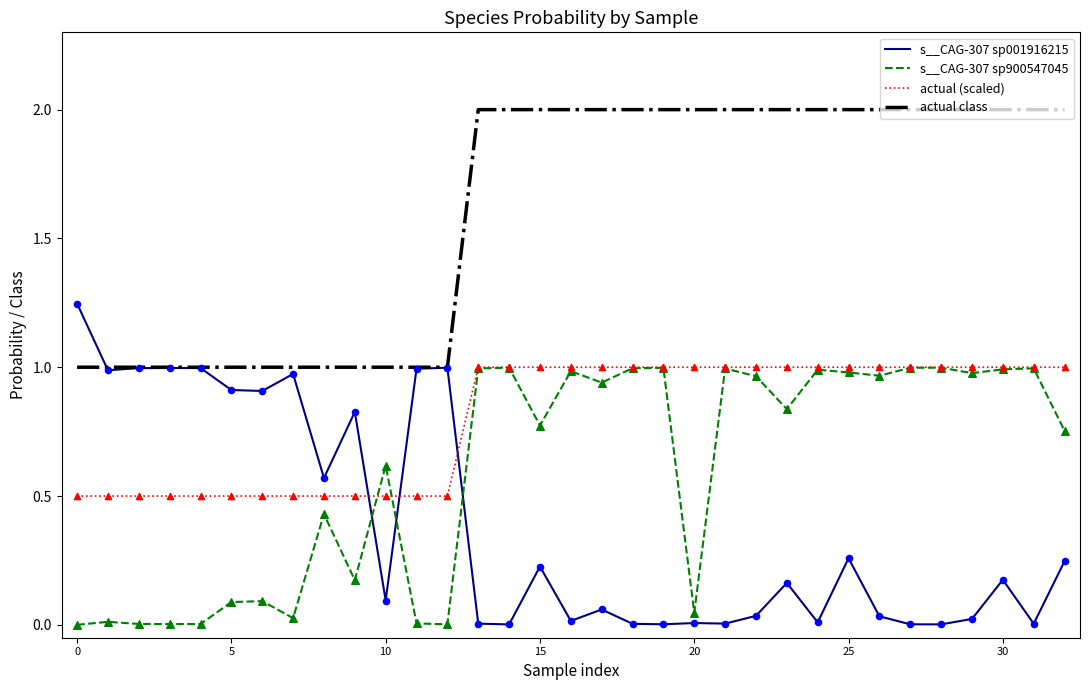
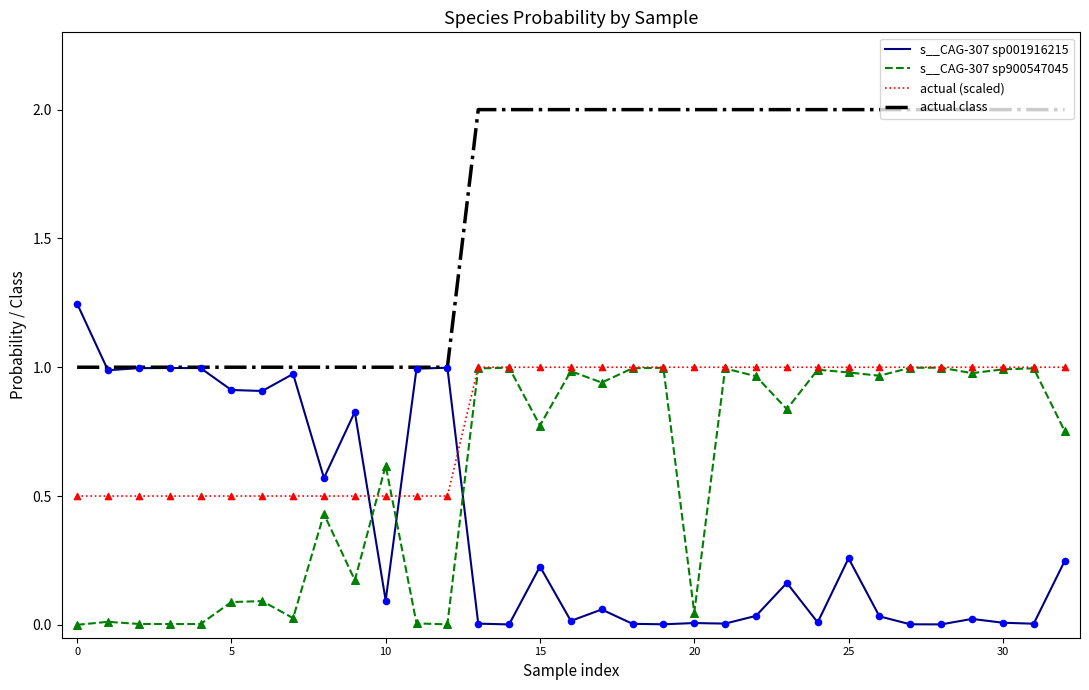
  {
    "s__CAG-307 sp001916215": {
      "0": 1.25,
      "5": 0.91,
      "10": 0.09,
      "15": 0.23,
      "20": 0.01,
      "25": 0.26,
-     "30": 0.17
+     "30": 0.01
    },
    "s__CAG-307 sp900547045": {
      "0": 0.00,
      "5": 0.09,
      "10": 0.62,
      "15": 0.77,
      "20": 0.05,
      "25": 0.98
    },
    "actual (scaled)": {
      "0": 0.50,
      "5": 0.50,
      "10": 0.50,
      "15": 1.00,
      "20": 1.00,
      "25": 1.00
    },
    "actual class": {
      "0": 1.00,
      "5": 1.00,
      "10": 1.00,
      "15": 2.00,
      "20": 2.00,
      "25": 2.00
    }
  }
